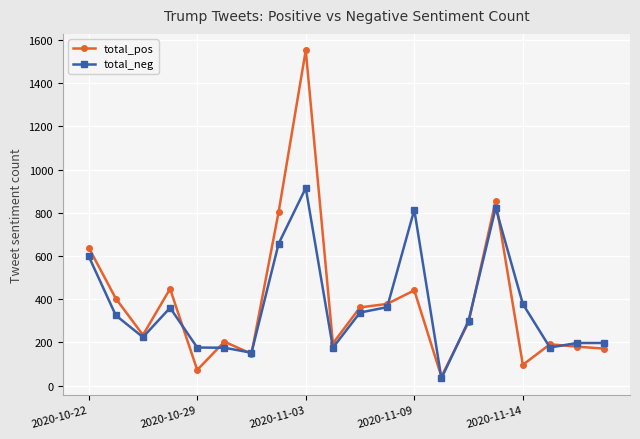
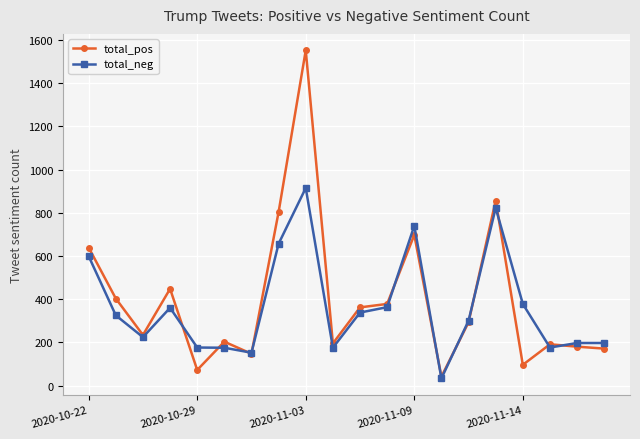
  {
    "total_pos": {
      "2020-10-22": 640,
      "2020-10-29": 70,
      "2020-11-03": 1550,
-     "2020-11-09": 440,
+     "2020-11-09": 700,
      "2020-11-14": 100
    },
    "total_neg": {
      "2020-10-22": 600,
      "2020-10-29": 180,
      "2020-11-03": 920,
-     "2020-11-09": 810,
+     "2020-11-09": 740,
      "2020-11-14": 380
    }
  }
